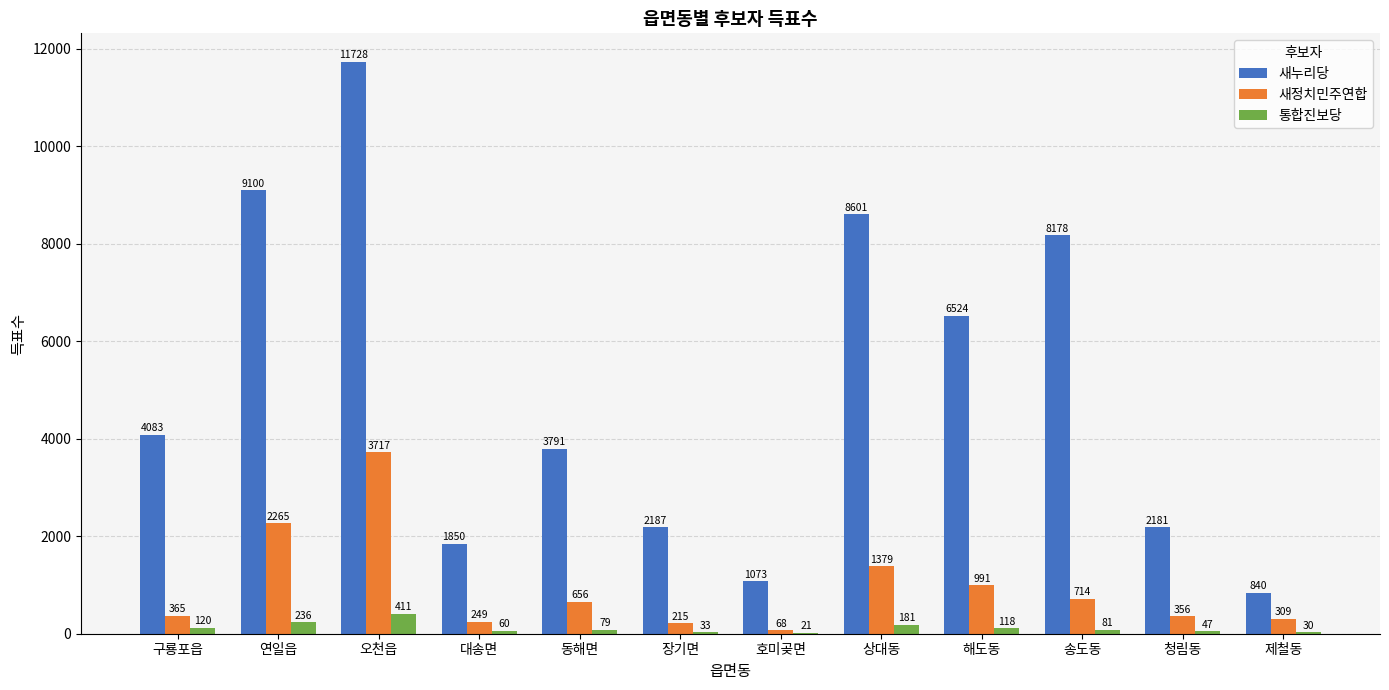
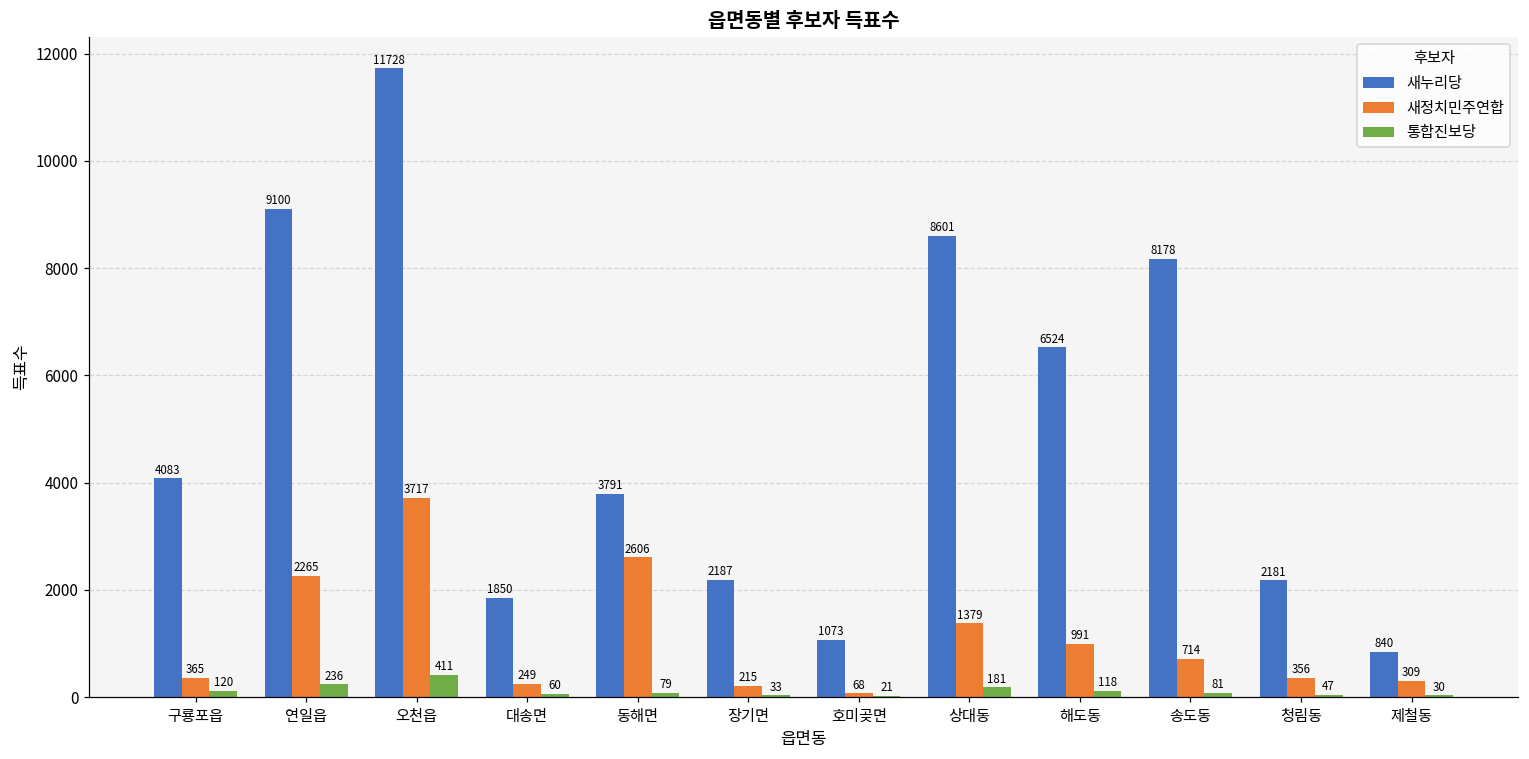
  {
    "새누리당": {
      "구룡포읍": 4083,
      "연일읍": 9100,
      "오천읍": 11728,
      "대송면": 1850,
      "동해면": 3791,
      "장기면": 2187,
      "호미곶면": 1073,
      "상대동": 8601,
      "해도동": 6524,
      "송도동": 8178,
      "청림동": 2181,
      "제철동": 840
    },
    "새정치민주연합": {
      "구룡포읍": 365,
      "연일읍": 2265,
      "오천읍": 3717,
      "대송면": 249,
-     "동해면": 656,
+     "동해면": 2606,
      "장기면": 215,
      "호미곶면": 68,
      "상대동": 1379,
      "해도동": 991,
      "송도동": 714,
      "청림동": 356,
      "제철동": 309
    },
    "통합진보당": {
      "구룡포읍": 120,
      "연일읍": 236,
      "오천읍": 411,
      "대송면": 60,
      "동해면": 79,
      "장기면": 33,
      "호미곶면": 21,
      "상대동": 181,
      "해도동": 118,
      "송도동": 81,
      "청림동": 47,
      "제철동": 30
    }
  }
